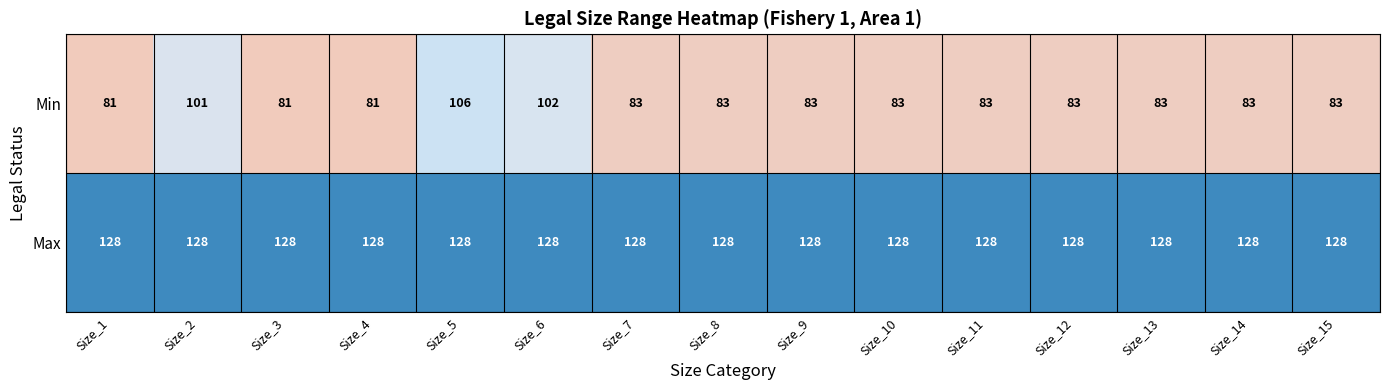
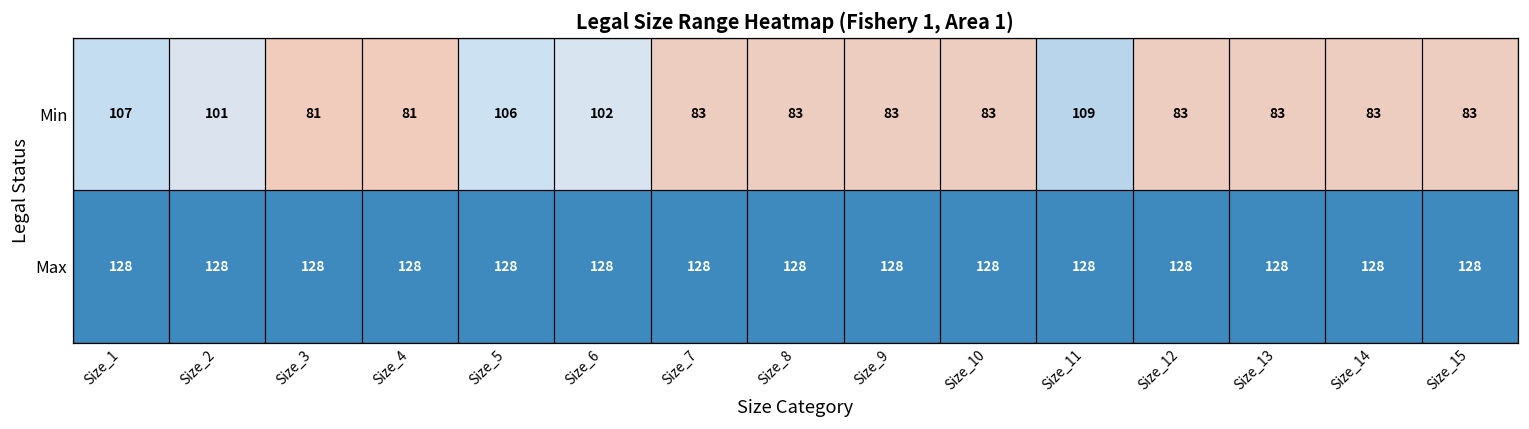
  {
    "Min": {
-     "Size_1": 81,
+     "Size_1": 107,
      "Size_2": 101,
      "Size_3": 81,
      "Size_4": 81,
      "Size_5": 106,
      "Size_6": 102,
      "Size_7": 83,
      "Size_8": 83,
      "Size_9": 83,
      "Size_10": 83,
-     "Size_11": 83,
+     "Size_11": 109,
      "Size_12": 83,
      "Size_13": 83,
      "Size_14": 83,
      "Size_15": 83
    },
    "Max": {
      "Size_1": 128,
      "Size_2": 128,
      "Size_3": 128,
      "Size_4": 128,
      "Size_5": 128,
      "Size_6": 128,
      "Size_7": 128,
      "Size_8": 128,
      "Size_9": 128,
      "Size_10": 128,
      "Size_11": 128,
      "Size_12": 128,
      "Size_13": 128,
      "Size_14": 128,
      "Size_15": 128
    }
  }
